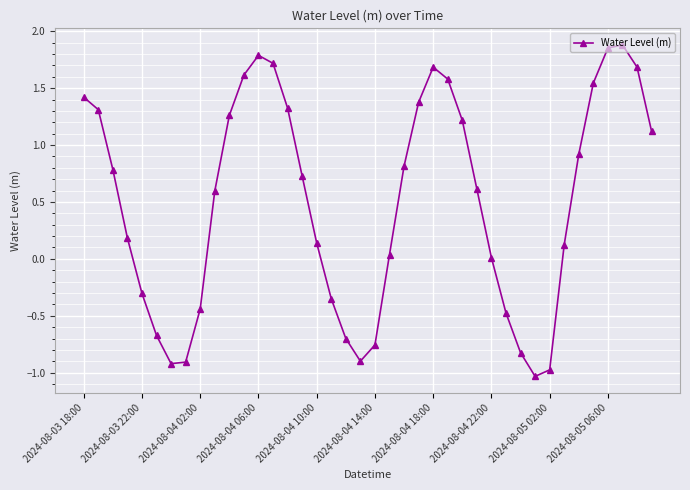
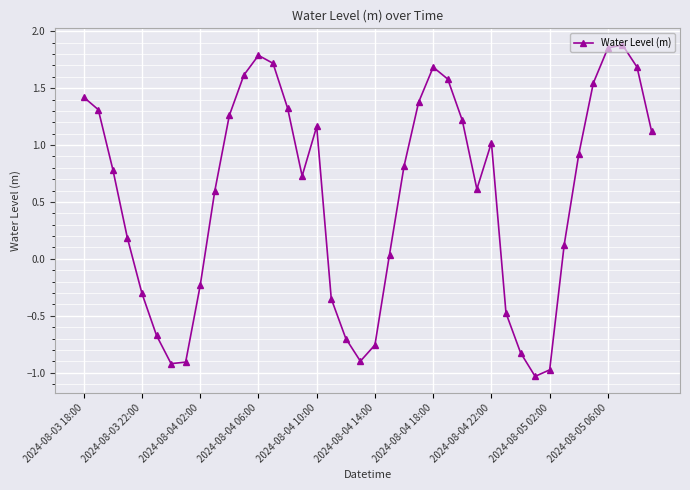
  {
    "2024-08-03 18:00": 1.42,
    "2024-08-03 22:00": -0.30,
-   "2024-08-04 02:00": -0.44,
+   "2024-08-04 02:00": -0.23,
    "2024-08-04 06:00": 1.79,
-   "2024-08-04 10:00": 0.14,
+   "2024-08-04 10:00": 1.16,
    "2024-08-04 14:00": -0.76,
    "2024-08-04 18:00": 1.68,
-   "2024-08-04 22:00": 0.01,
+   "2024-08-04 22:00": 1.02,
    "2024-08-05 02:00": -0.98
  }
